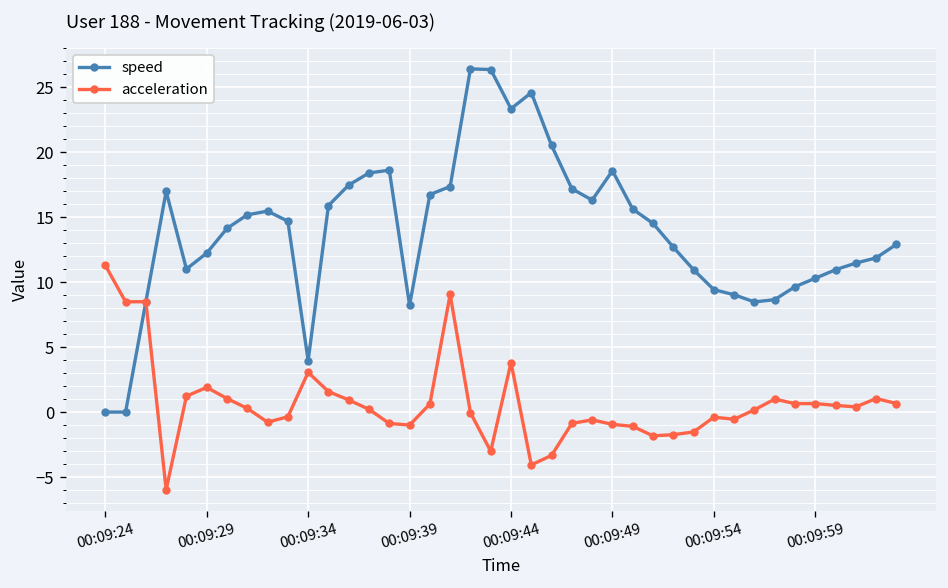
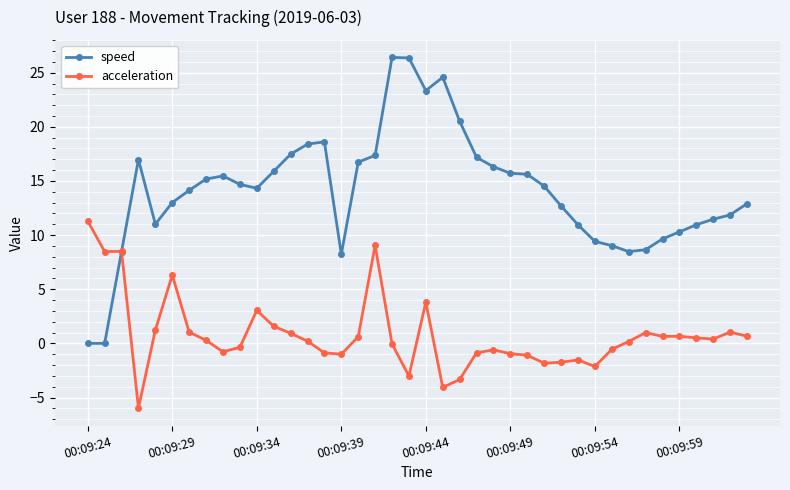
  {
    "speed": {
      "00:09:24": 0.0,
-     "00:09:29": 12.2,
-     "00:09:34": 4.0,
+     "00:09:29": 13.0,
+     "00:09:34": 14.3,
      "00:09:39": 8.2,
      "00:09:44": 23.3,
-     "00:09:49": 18.6,
+     "00:09:49": 15.7,
      "00:09:54": 9.4,
      "00:09:59": 10.3
    },
    "acceleration": {
      "00:09:24": 11.3,
-     "00:09:29": 1.9,
+     "00:09:29": 6.3,
      "00:09:34": 3.1,
      "00:09:39": -1.0,
      "00:09:44": 3.8,
      "00:09:49": -0.9,
-     "00:09:54": -0.4,
+     "00:09:54": -2.1,
      "00:09:59": 0.7
    }
  }
